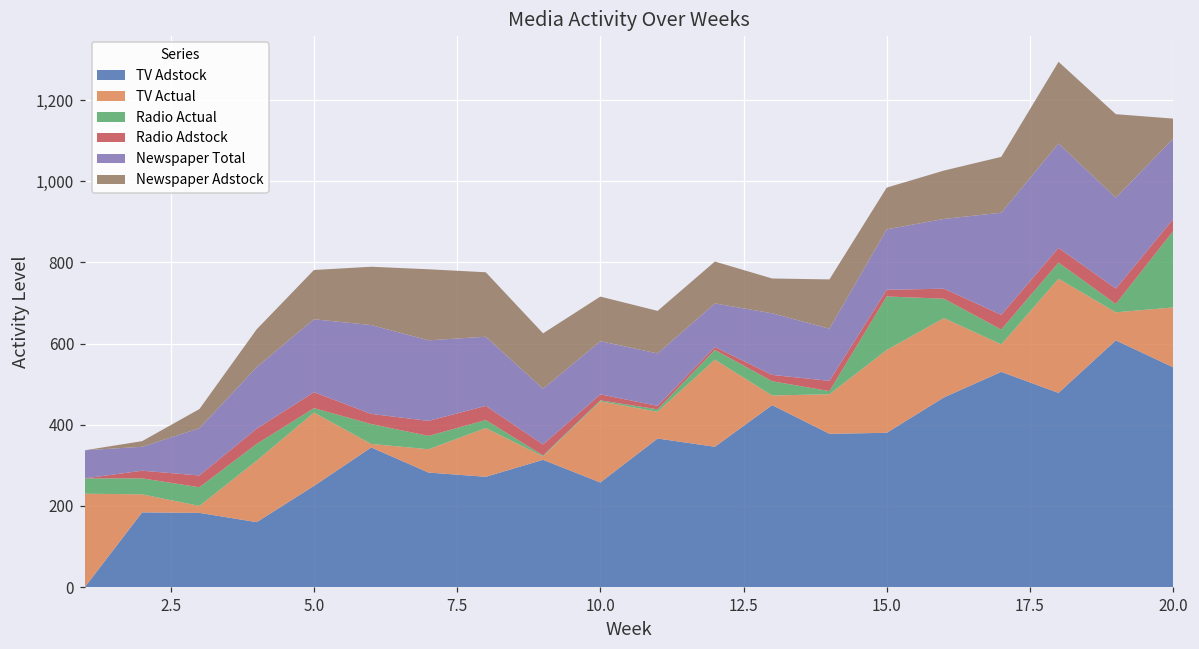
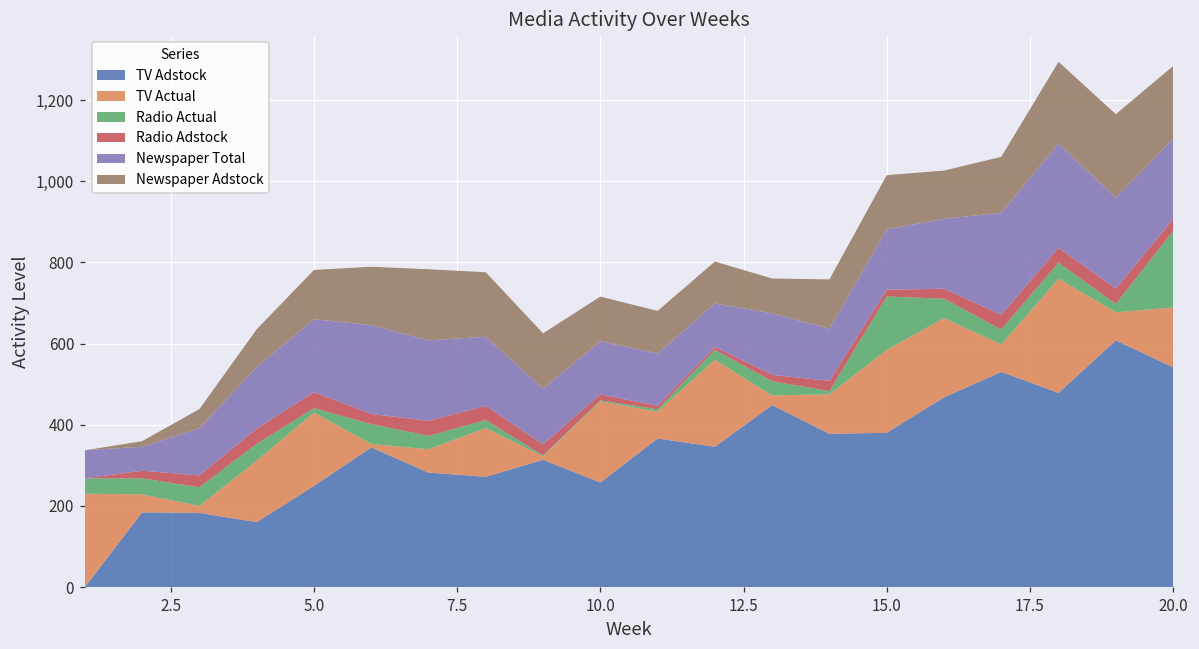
  {
    "Radio Actual": {
      "5.0": 10,
      "15.0": 130,
      "20.0": 190
    },
    "Newspaper Adstock": {
      "5.0": 120,
      "10.0": 110,
-     "15.0": 100,
-     "20.0": 50
+     "15.0": 130,
+     "20.0": 180
    }
  }
